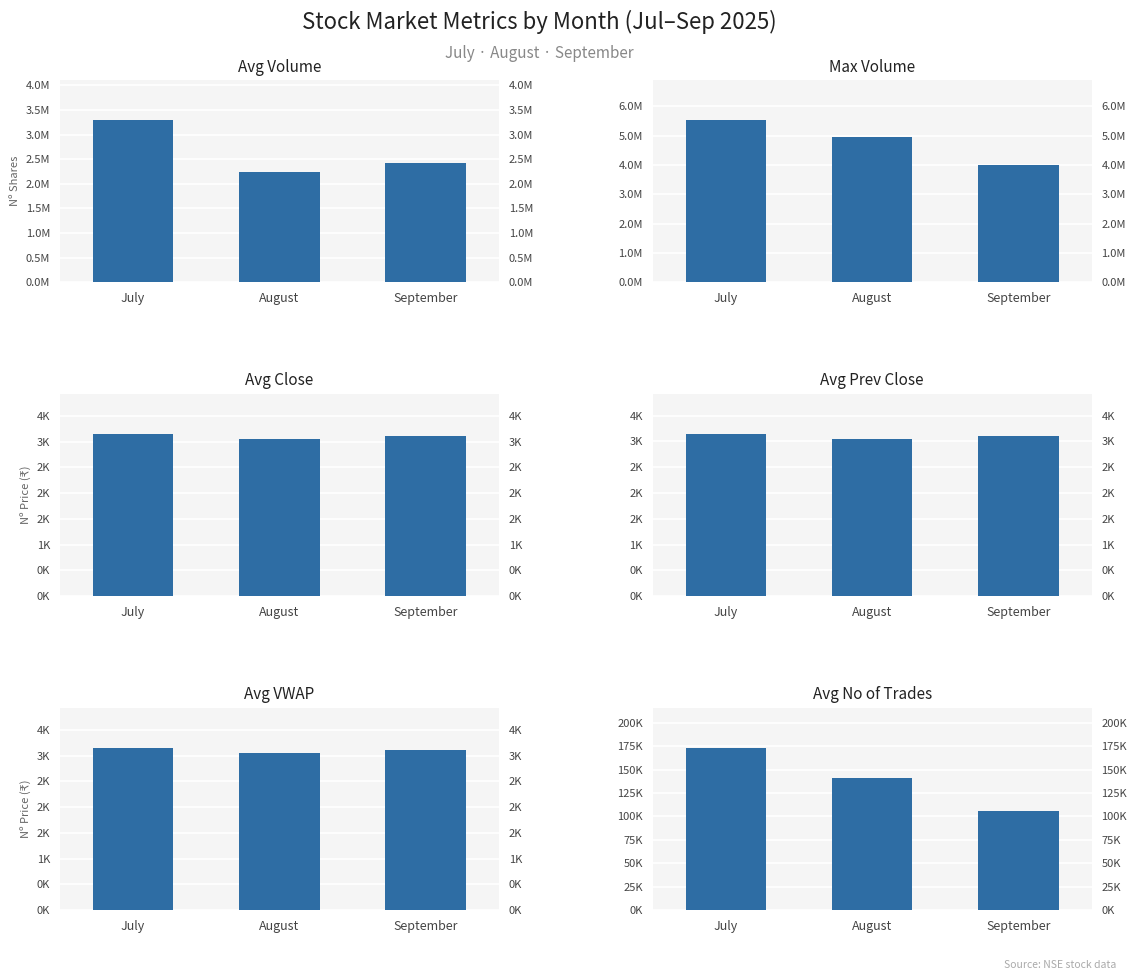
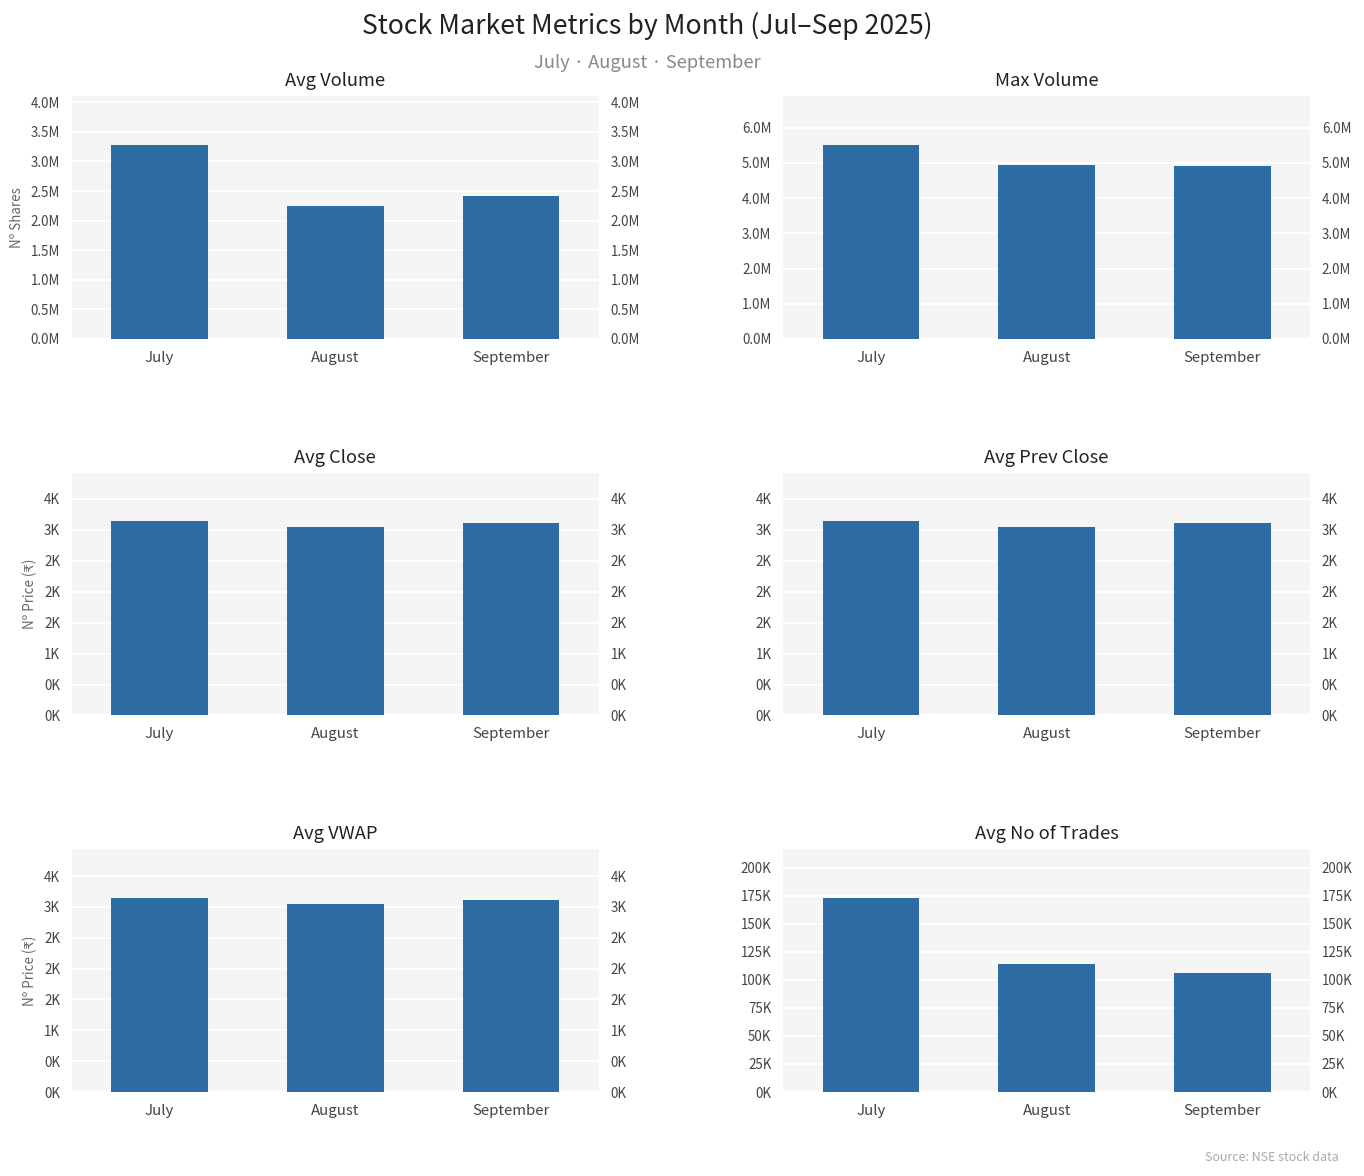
  {
    "Avg Volume": {
      "July": 3300000,
      "August": 2200000,
      "September": 2400000
    },
    "Max Volume": {
      "July": 5500000,
      "August": 5000000,
-     "September": 4000000
+     "September": 4900000
    },
    "Avg No of Trades": {
      "July": 170000,
-     "August": 140000,
+     "August": 110000,
      "September": 110000
    }
  }
